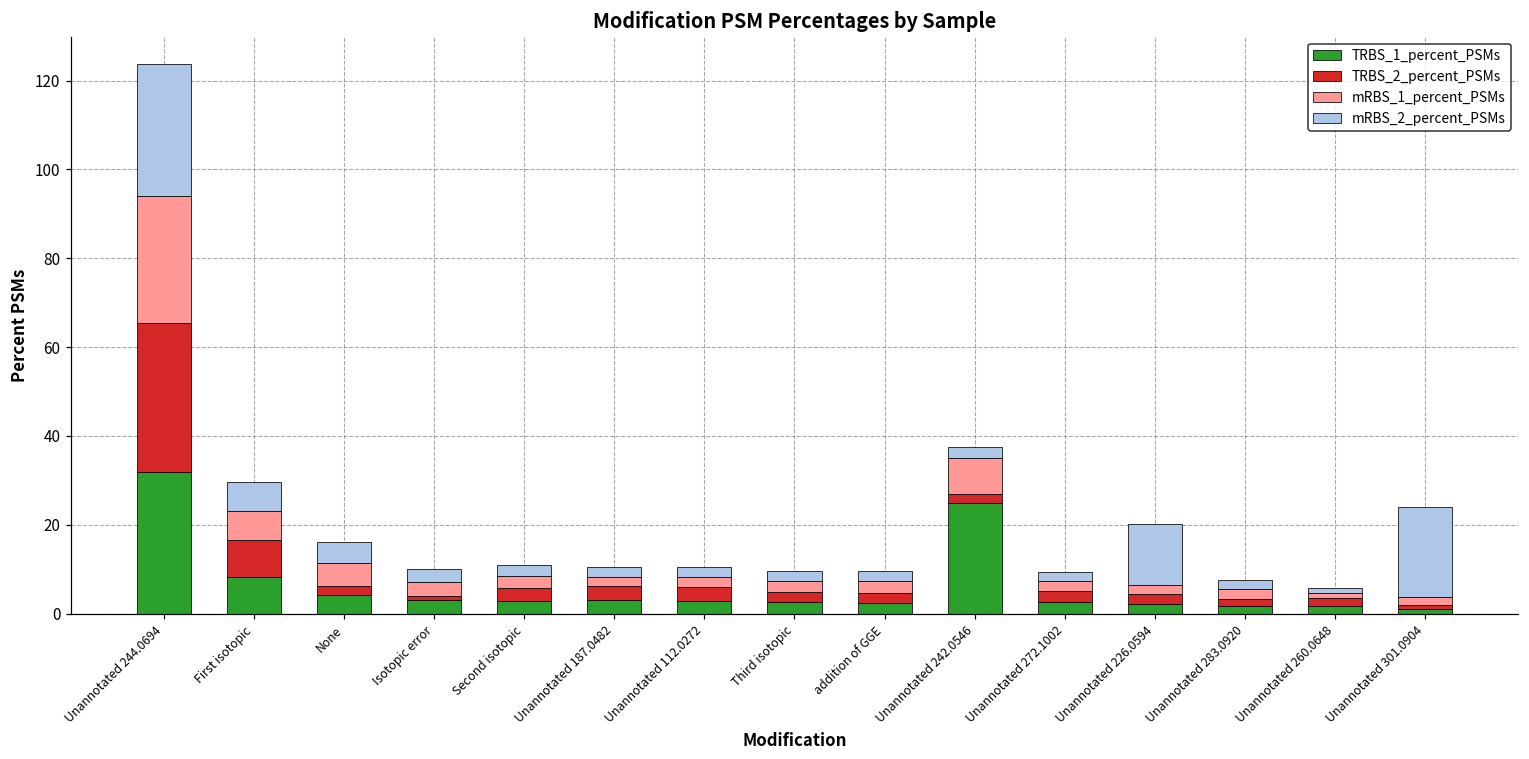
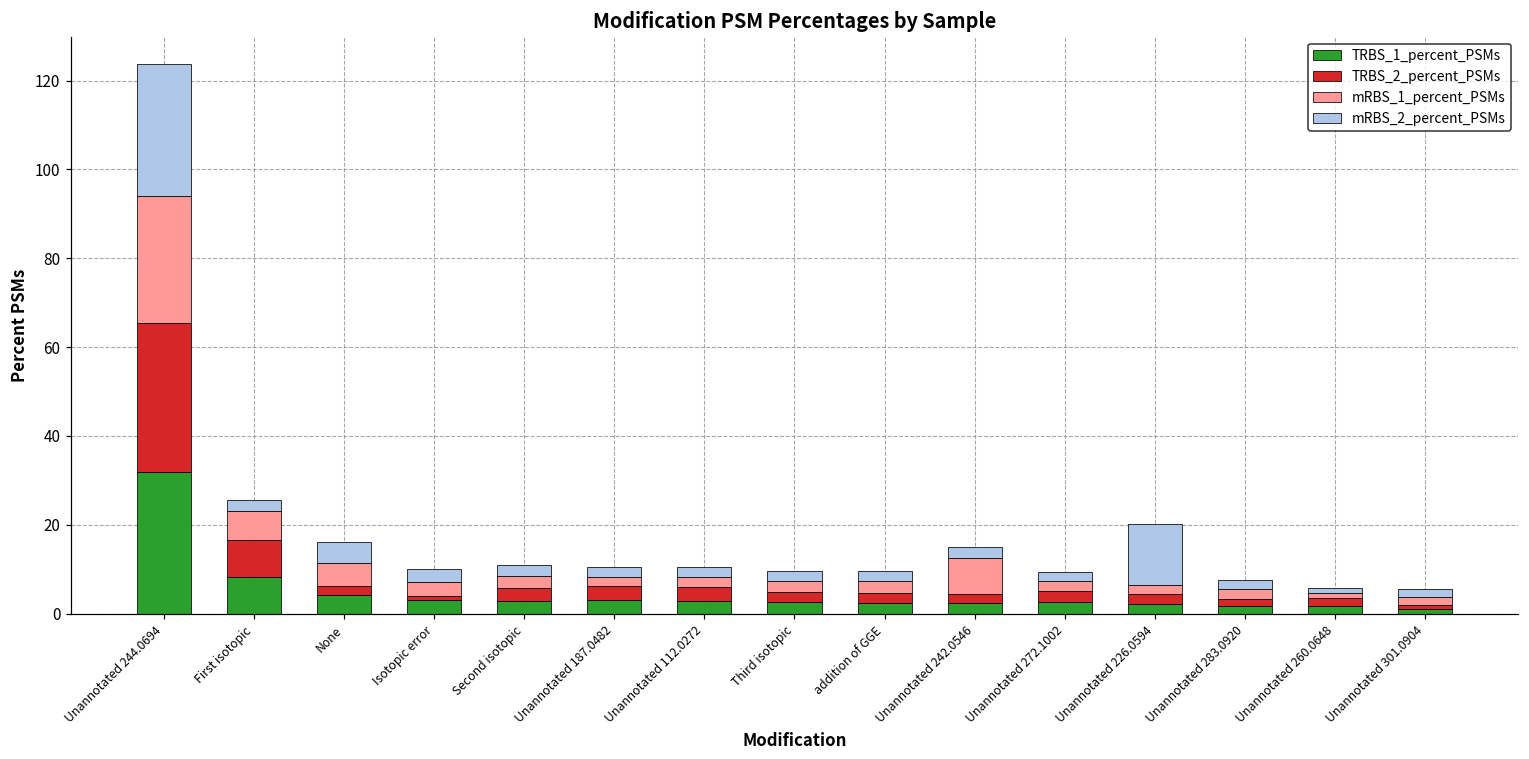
  {
    "TRBS_1_percent_PSMs": {
      "Unannotated 244.0694": 32,
      "First isotopic": 8,
      "None": 4,
      "Isotopic error": 3,
      "Second isotopic": 3,
      "Unannotated 187.0482": 3,
      "Unannotated 112.0272": 3,
      "Third isotopic": 3,
      "addition of GGE": 2,
-     "Unannotated 242.0546": 25,
+     "Unannotated 242.0546": 2,
      "Unannotated 272.1002": 3,
      "Unannotated 226.0594": 2,
      "Unannotated 283.0920": 2,
      "Unannotated 260.0648": 2,
      "Unannotated 301.0904": 1
    },
    "TRBS_2_percent_PSMs": {
      "Unannotated 244.0694": 33,
      "First isotopic": 8,
      "None": 2,
      "Isotopic error": 1,
      "Second isotopic": 3,
      "Unannotated 187.0482": 3,
      "Unannotated 112.0272": 3,
      "Third isotopic": 2,
      "addition of GGE": 2,
      "Unannotated 242.0546": 2,
      "Unannotated 272.1002": 3,
      "Unannotated 226.0594": 2,
      "Unannotated 283.0920": 2,
      "Unannotated 260.0648": 2,
      "Unannotated 301.0904": 1
    },
    "mRBS_1_percent_PSMs": {
      "Unannotated 244.0694": 29,
      "First isotopic": 7,
      "None": 5,
      "Isotopic error": 3,
      "Second isotopic": 3,
      "Unannotated 187.0482": 2,
      "Unannotated 112.0272": 2,
      "Third isotopic": 2,
      "addition of GGE": 3,
      "Unannotated 242.0546": 8,
      "Unannotated 272.1002": 2,
      "Unannotated 226.0594": 2,
      "Unannotated 283.0920": 2,
      "Unannotated 260.0648": 1,
      "Unannotated 301.0904": 2
    },
    "mRBS_2_percent_PSMs": {
      "Unannotated 244.0694": 30,
-     "First isotopic": 6,
+     "First isotopic": 2,
      "None": 5,
      "Isotopic error": 3,
      "Second isotopic": 3,
      "Unannotated 187.0482": 2,
      "Unannotated 112.0272": 2,
      "Third isotopic": 2,
      "addition of GGE": 2,
      "Unannotated 242.0546": 3,
      "Unannotated 272.1002": 2,
      "Unannotated 226.0594": 14,
      "Unannotated 283.0920": 2,
      "Unannotated 260.0648": 1,
-     "Unannotated 301.0904": 20
+     "Unannotated 301.0904": 2
    }
  }
